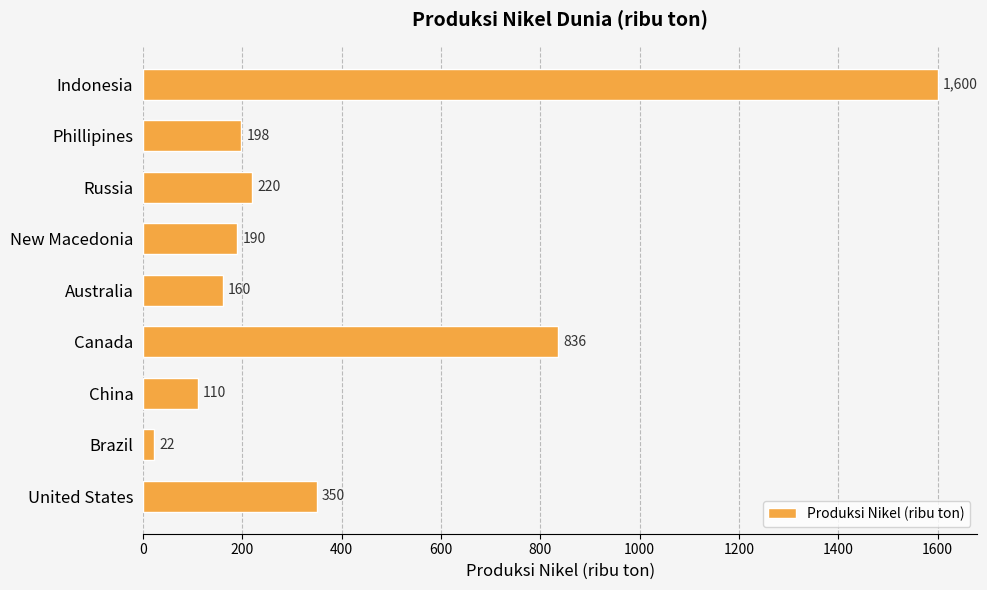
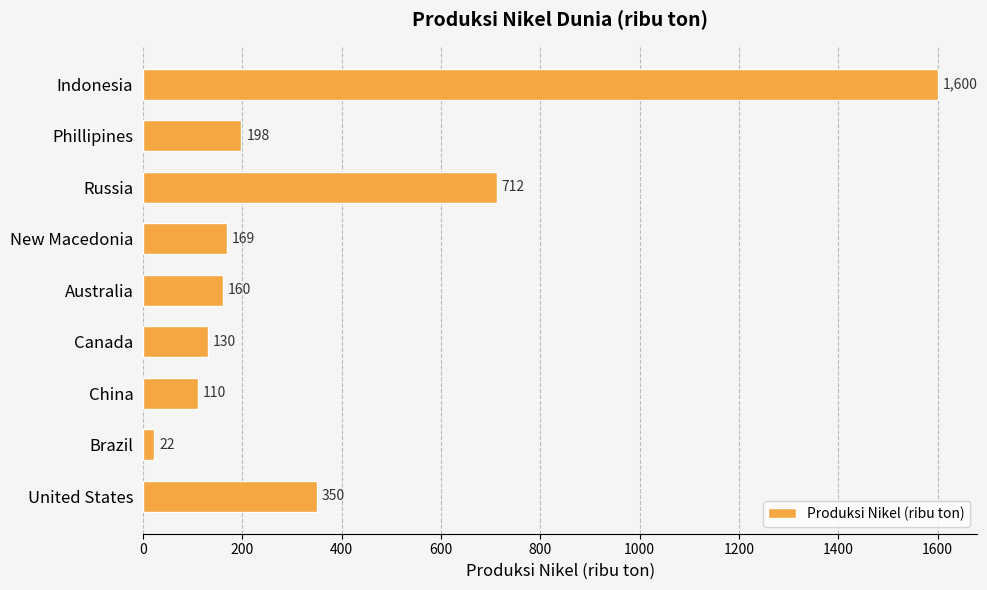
  {
    "Indonesia": "1,600",
    "Phillipines": "198",
-   "Russia": "220",
-   "New Macedonia": "190",
+   "Russia": "712",
+   "New Macedonia": "169",
    "Australia": "160",
-   "Canada": "836",
+   "Canada": "130",
    "China": "110",
    "Brazil": "22",
    "United States": "350"
  }
